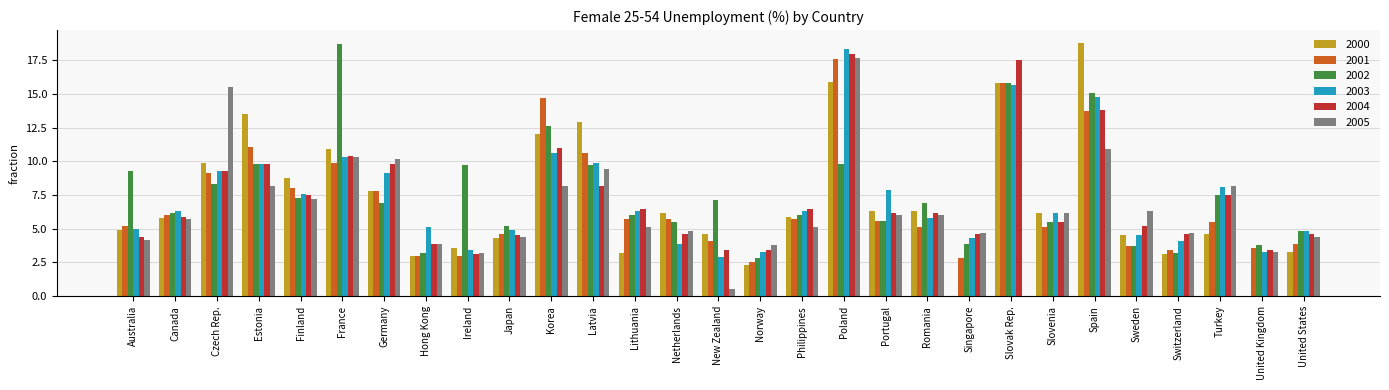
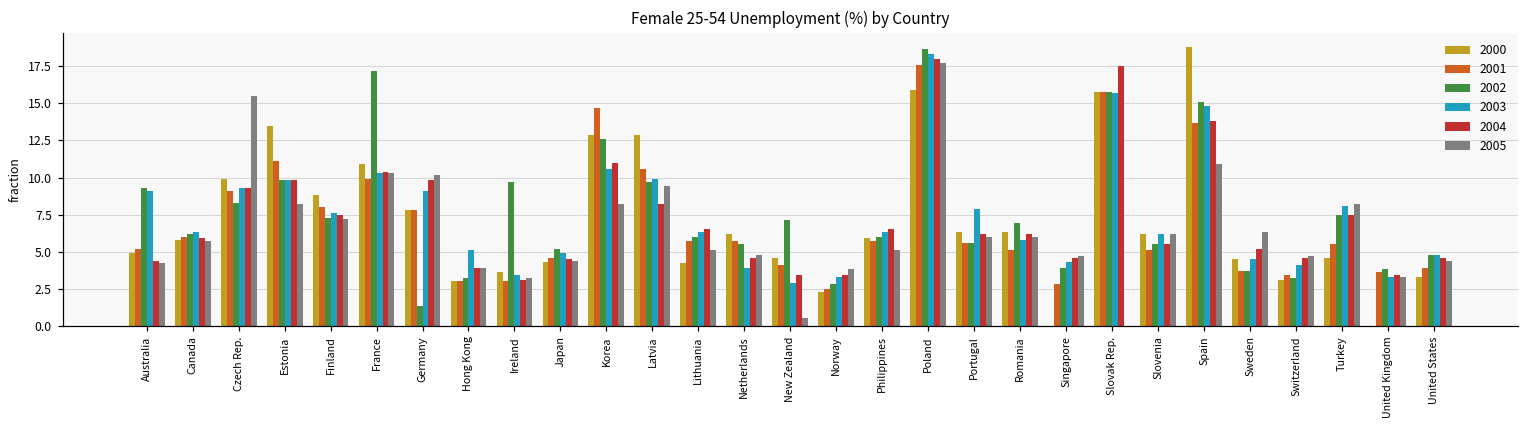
  {
    "2000": {
      "Australia": 4.9,
      "Canada": 5.8,
      "Czech Rep.": 9.9,
      "Estonia": 13.5,
      "Finland": 8.8,
      "France": 10.9,
      "Germany": 7.8,
      "Hong Kong": 3.0,
      "Ireland": 3.6,
      "Japan": 4.3,
-     "Korea": 12.0,
+     "Korea": 12.9,
      "Latvia": 12.9,
-     "Lithuania": 3.2,
+     "Lithuania": 4.2,
      "Netherlands": 6.2,
      "New Zealand": 4.6,
      "Norway": 2.3,
      "Philippines": 5.9,
      "Poland": 15.9,
      "Portugal": 6.3,
      "Romania": 6.3,
      "Singapore": 0.0,
      "Slovak Rep.": 15.8,
      "Slovenia": 6.2,
      "Spain": 18.8,
      "Sweden": 4.5,
      "Switzerland": 3.1,
      "Turkey": 4.6,
      "United Kingdom": 0.0,
      "United States": 3.3
    },
    "2002": {
      "Australia": 9.3,
      "Canada": 6.2,
      "Czech Rep.": 8.3,
      "Estonia": 9.8,
      "Finland": 7.3,
-     "France": 18.7,
-     "Germany": 6.9,
+     "France": 17.2,
+     "Germany": 1.3,
      "Hong Kong": 3.2,
      "Ireland": 9.7,
      "Japan": 5.2,
      "Korea": 12.6,
      "Latvia": 9.7,
      "Lithuania": 6.0,
      "Netherlands": 5.5,
      "New Zealand": 7.1,
      "Norway": 2.8,
      "Philippines": 6.0,
-     "Poland": 9.8,
+     "Poland": 18.7,
      "Portugal": 5.6,
      "Romania": 6.9,
      "Singapore": 3.9,
      "Slovak Rep.": 15.8,
      "Slovenia": 5.5,
      "Spain": 15.1,
      "Sweden": 3.7,
      "Switzerland": 3.2,
      "Turkey": 7.5,
      "United Kingdom": 3.8,
      "United States": 4.8
    },
    "2003": {
-     "Australia": 5.0,
+     "Australia": 9.1,
      "Canada": 6.3,
      "Czech Rep.": 9.3,
      "Estonia": 9.8,
      "Finland": 7.6,
      "France": 10.3,
      "Germany": 9.1,
      "Hong Kong": 5.1,
      "Ireland": 3.4,
      "Japan": 4.9,
      "Korea": 10.6,
      "Latvia": 9.9,
      "Lithuania": 6.3,
      "Netherlands": 3.9,
      "New Zealand": 2.9,
      "Norway": 3.3,
      "Philippines": 6.3,
      "Poland": 18.3,
      "Portugal": 7.9,
      "Romania": 5.8,
      "Singapore": 4.3,
      "Slovak Rep.": 15.7,
      "Slovenia": 6.2,
      "Spain": 14.8,
      "Sweden": 4.5,
      "Switzerland": 4.1,
      "Turkey": 8.1,
      "United Kingdom": 3.3,
      "United States": 4.8
    },
    "2005": {
      "Australia": 4.2,
      "Canada": 5.7,
      "Czech Rep.": 15.5,
      "Estonia": 8.2,
      "Finland": 7.2,
      "France": 10.3,
      "Germany": 10.2,
      "Hong Kong": 3.9,
      "Ireland": 3.2,
      "Japan": 4.4,
      "Korea": 8.2,
      "Latvia": 9.4,
      "Lithuania": 5.1,
      "Netherlands": 4.8,
      "New Zealand": 0.5,
      "Norway": 3.8,
      "Philippines": 5.1,
      "Poland": 17.7,
      "Portugal": 6.0,
      "Romania": 6.0,
      "Singapore": 4.7,
      "Slovak Rep.": 0.0,
      "Slovenia": 6.2,
      "Spain": 10.9,
      "Sweden": 6.3,
      "Switzerland": 4.7,
      "Turkey": 8.2,
      "United Kingdom": 3.3,
      "United States": 4.4
    }
  }
